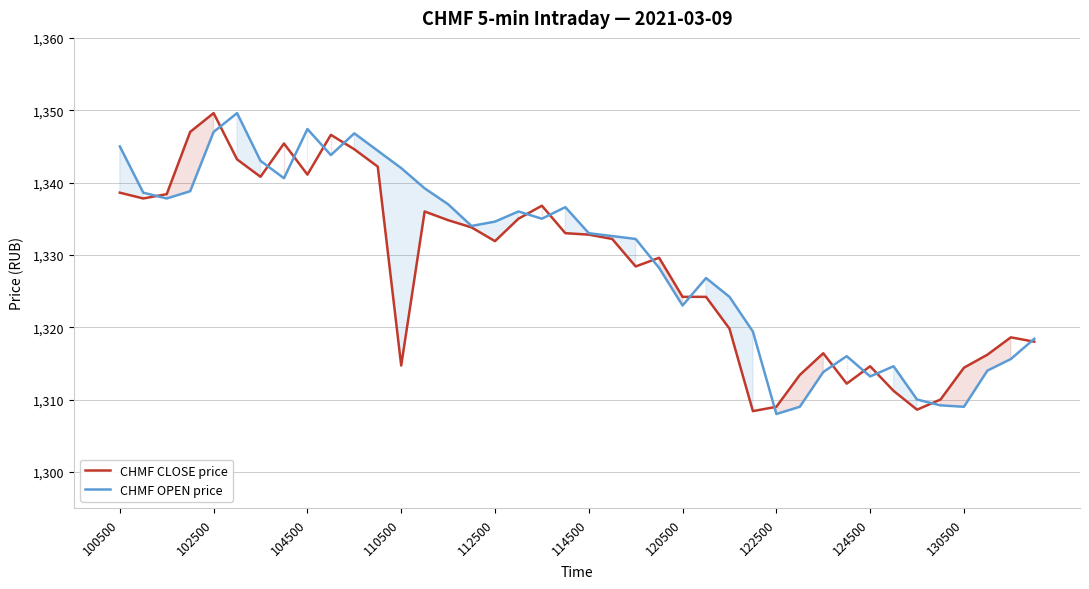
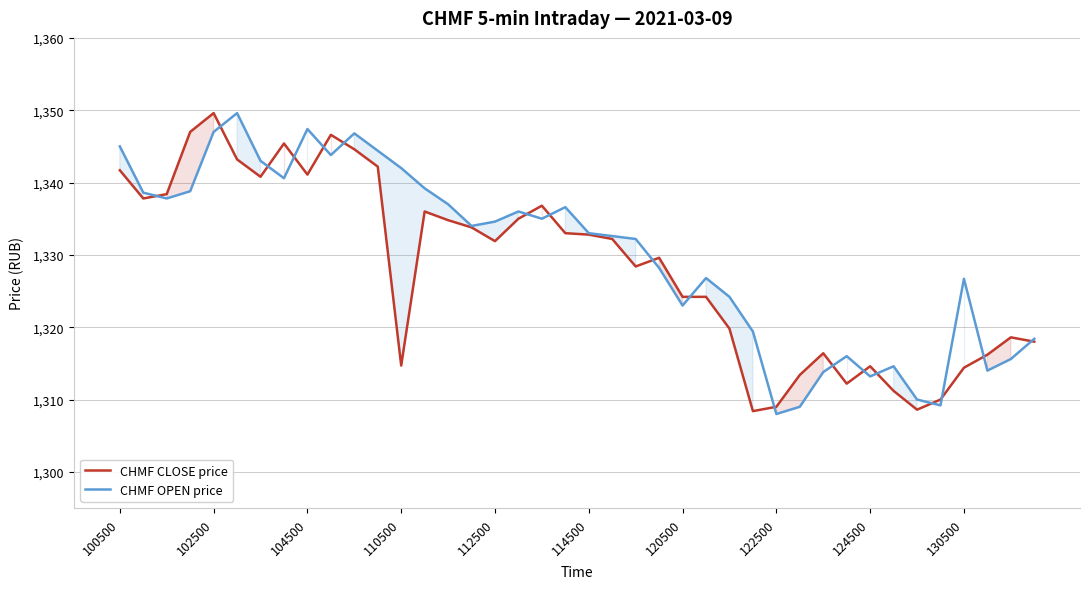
  {
    "CHMF CLOSE price": {
-     "100500": "1,339",
+     "100500": "1,342",
      "102500": "1,350",
      "104500": "1,341",
      "110500": "1,315",
      "112500": "1,332",
      "120500": "1,324",
      "122500": "1,309",
      "124500": "1,315",
      "130500": "1,314"
    },
    "CHMF OPEN price": {
      "100500": "1,345",
      "102500": "1,347",
      "104500": "1,347",
      "110500": "1,342",
      "112500": "1,335",
      "120500": "1,323",
      "122500": "1,308",
      "124500": "1,313",
-     "130500": "1,309"
+     "130500": "1,327"
    }
  }
